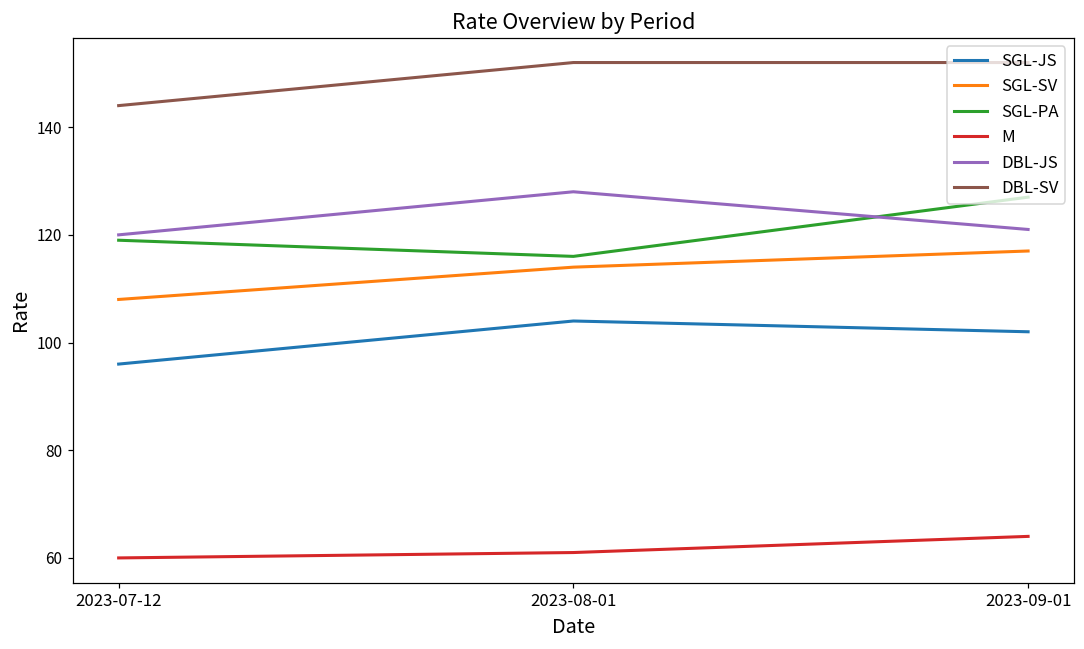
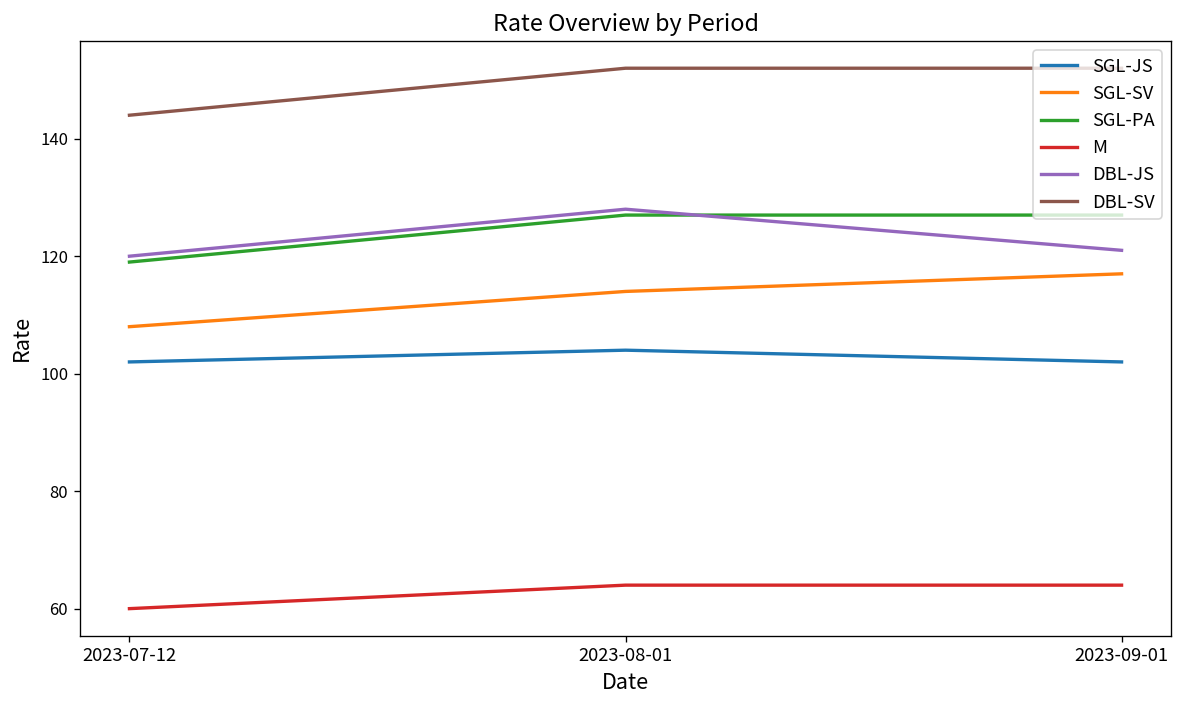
  {
    "SGL-JS": {
-     "2023-07-12": 96,
+     "2023-07-12": 102,
      "2023-08-01": 104,
      "2023-09-01": 102
    },
    "SGL-SV": {
      "2023-07-12": 108,
      "2023-08-01": 114,
      "2023-09-01": 117
    },
    "SGL-PA": {
      "2023-07-12": 119,
-     "2023-08-01": 116
+     "2023-08-01": 127
    },
    "M": {
      "2023-07-12": 60,
-     "2023-08-01": 61,
+     "2023-08-01": 64,
      "2023-09-01": 64
    },
    "DBL-JS": {
      "2023-07-12": 120,
      "2023-08-01": 128,
      "2023-09-01": 121
    },
    "DBL-SV": {
      "2023-07-12": 144,
      "2023-08-01": 152
    }
  }
